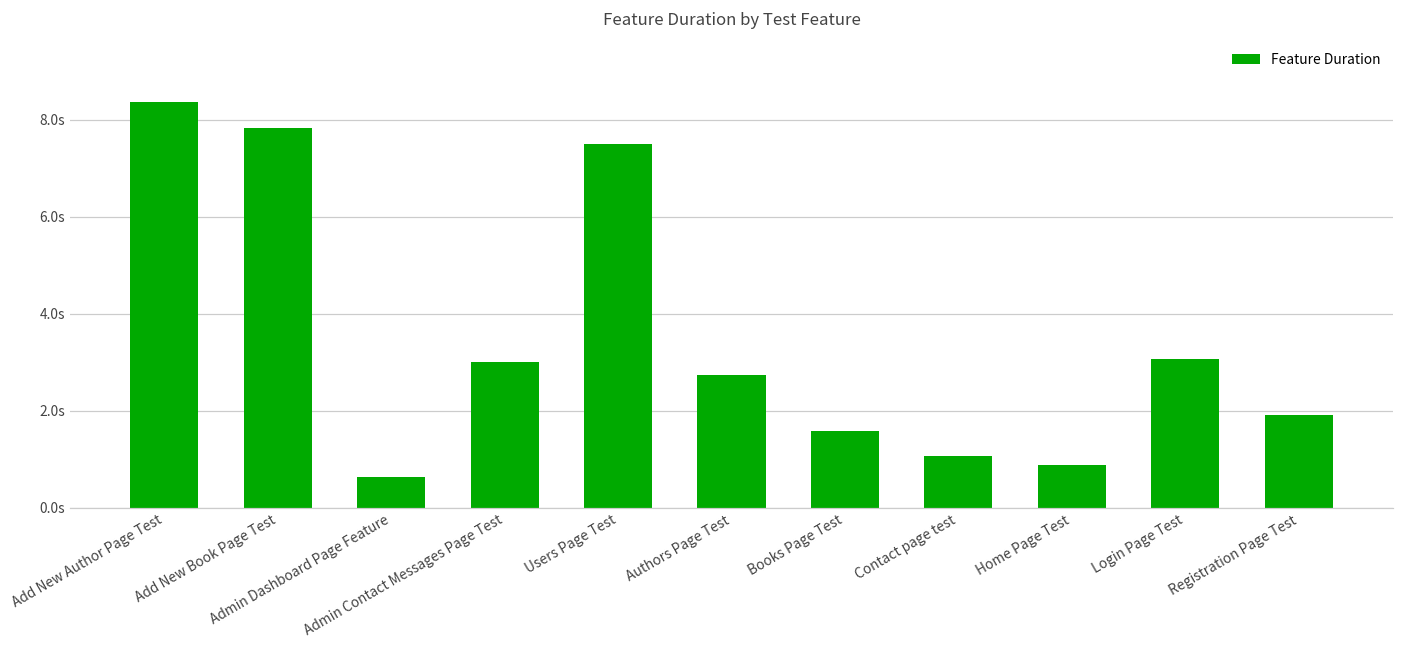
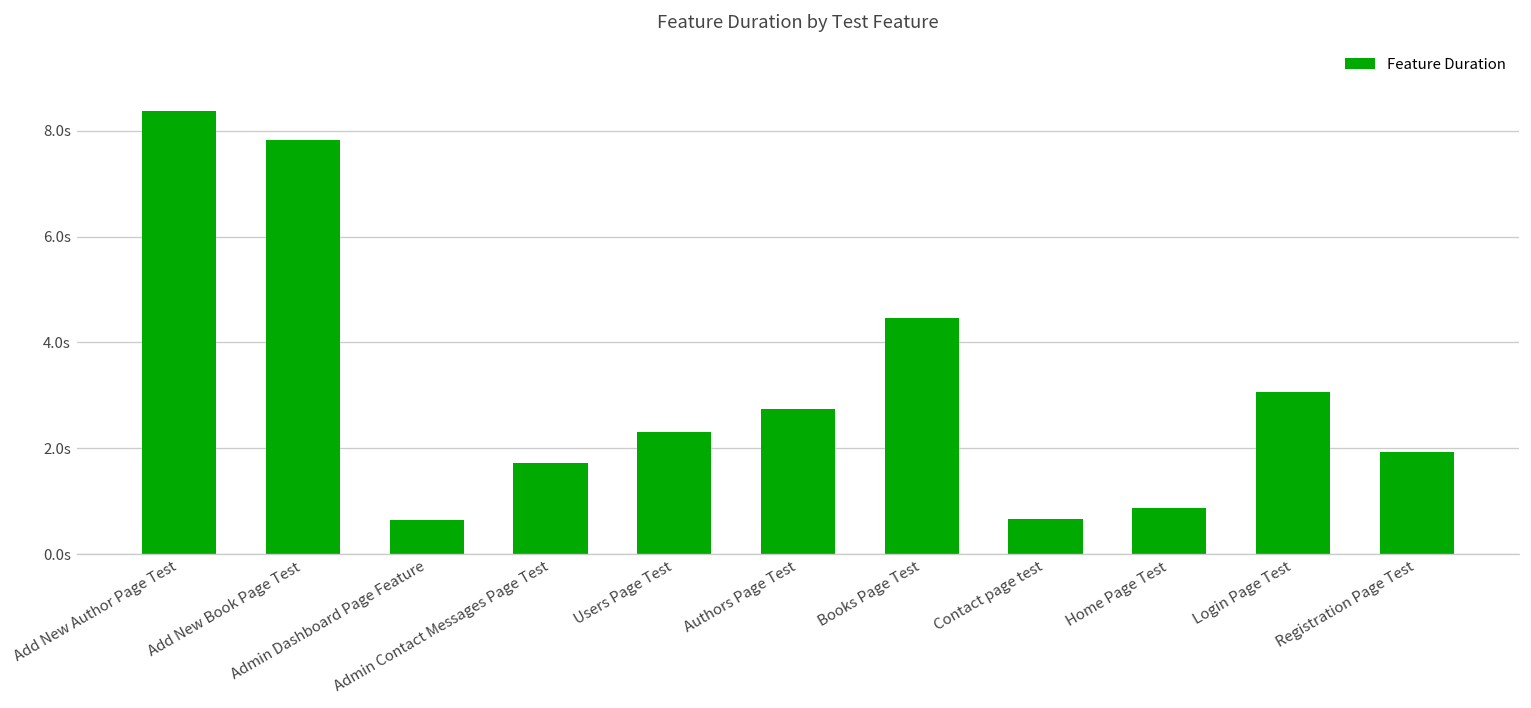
  {
    "Add New Author Page Test": "8.4s",
    "Add New Book Page Test": "7.8s",
    "Admin Dashboard Page Feature": "0.6s",
-   "Admin Contact Messages Page Test": "3.0s",
-   "Users Page Test": "7.5s",
+   "Admin Contact Messages Page Test": "1.7s",
+   "Users Page Test": "2.3s",
    "Authors Page Test": "2.7s",
-   "Books Page Test": "1.6s",
-   "Contact page test": "1.1s",
+   "Books Page Test": "4.5s",
+   "Contact page test": "0.7s",
    "Home Page Test": "0.9s",
    "Login Page Test": "3.1s",
    "Registration Page Test": "1.9s"
  }
